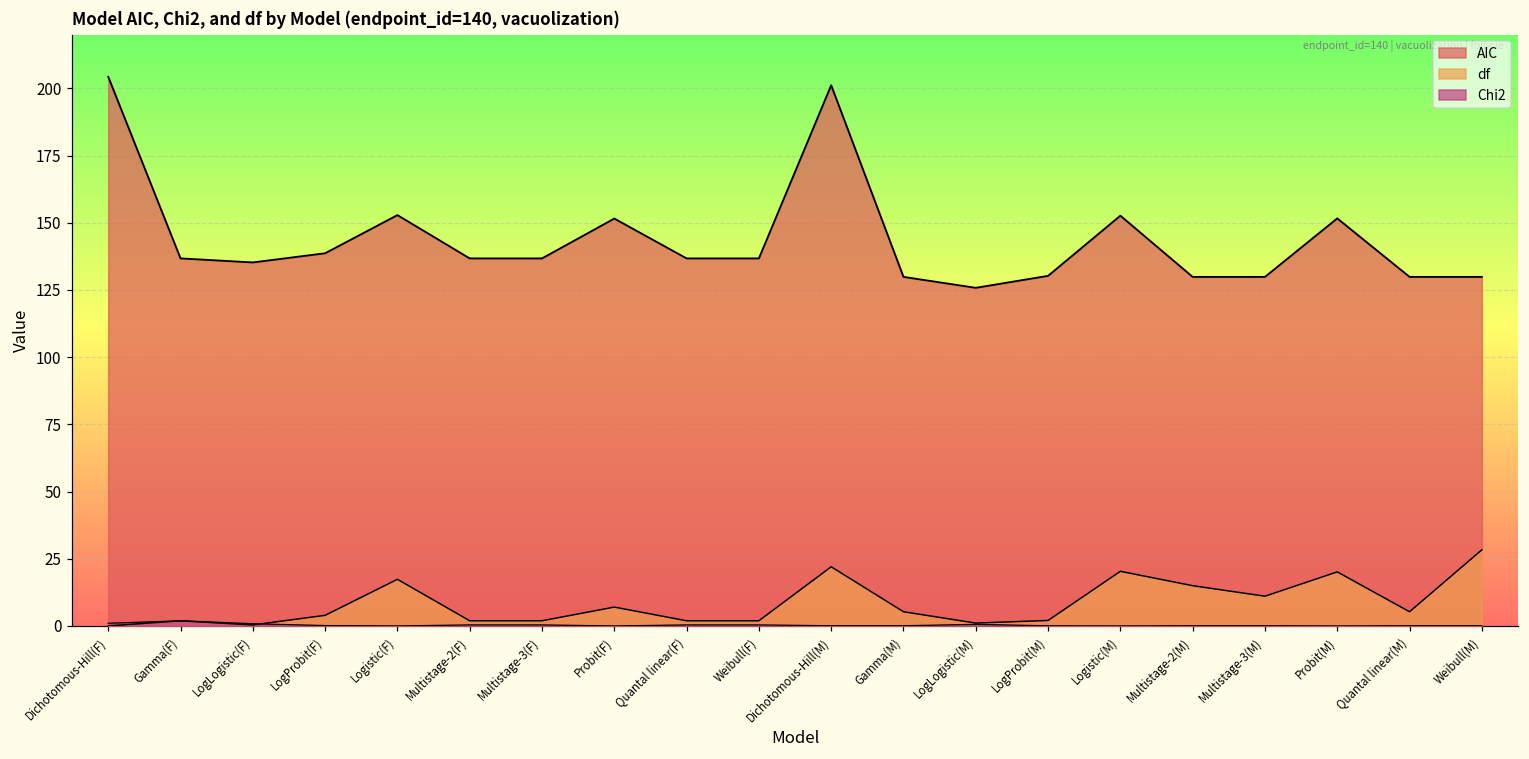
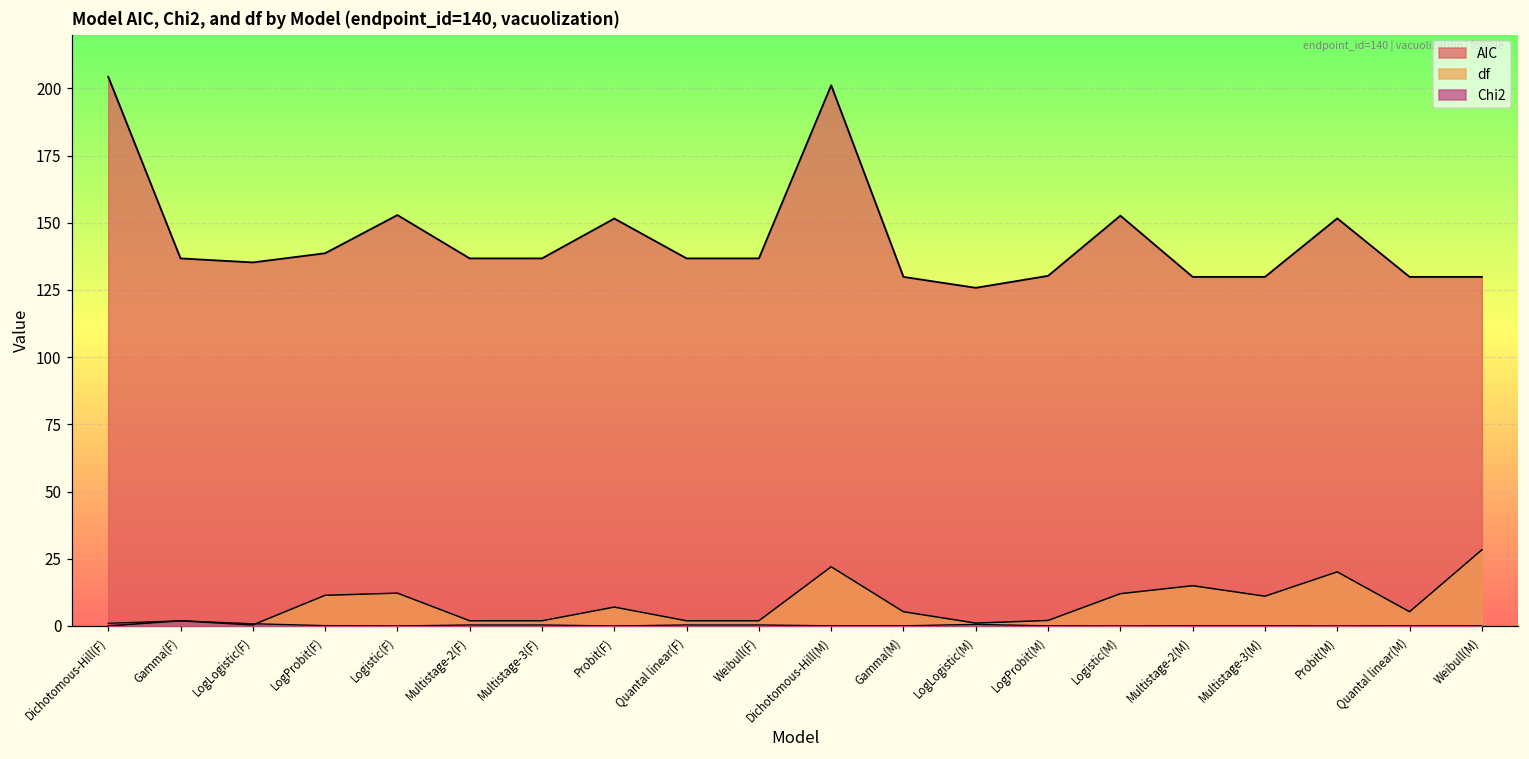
  {
    "df": {
-     "LogProbit(F)": 4,
-     "Logistic(F)": 17,
+     "LogProbit(F)": 11,
+     "Logistic(F)": 12,
      "Multistage-2(F)": 2,
      "Multistage-3(F)": 2,
      "Probit(F)": 7,
      "Quantal linear(F)": 2,
      "Weibull(F)": 2,
      "Dichotomous-Hill(M)": 22,
      "Gamma(M)": 5,
      "LogProbit(M)": 2,
-     "Logistic(M)": 20,
+     "Logistic(M)": 12,
      "Multistage-2(M)": 15,
      "Multistage-3(M)": 11,
      "Probit(M)": 20,
      "Quantal linear(M)": 5,
      "Weibull(M)": 28
    }
  }
